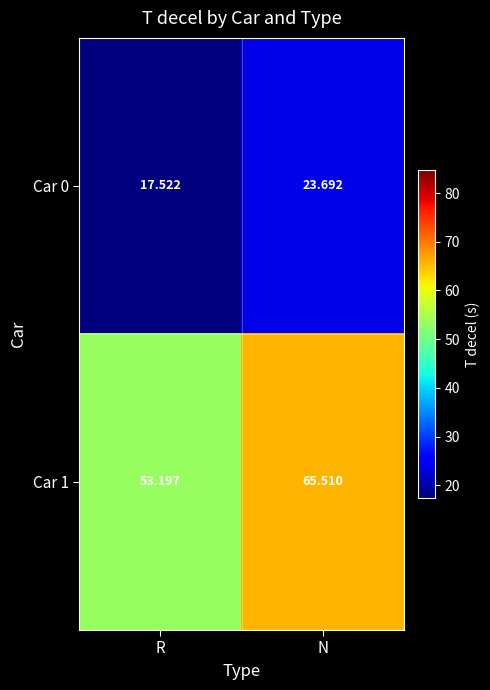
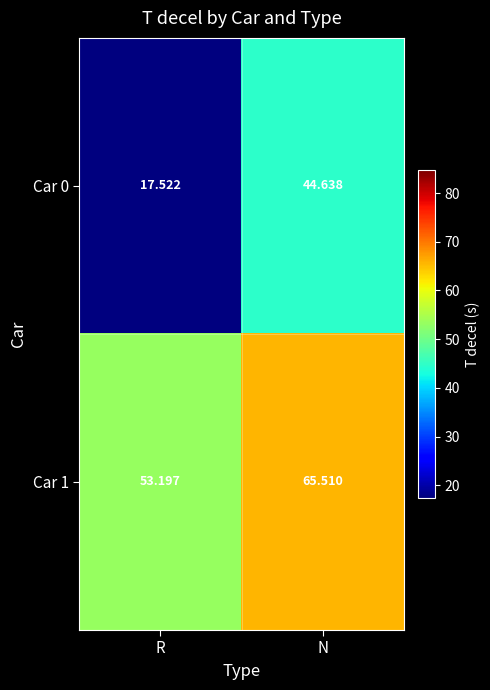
  {
    "Car 0": {
      "R": 17.522,
-     "N": 23.692
+     "N": 44.638
    },
    "Car 1": {
      "R": 53.197,
      "N": 65.510
    }
  }
